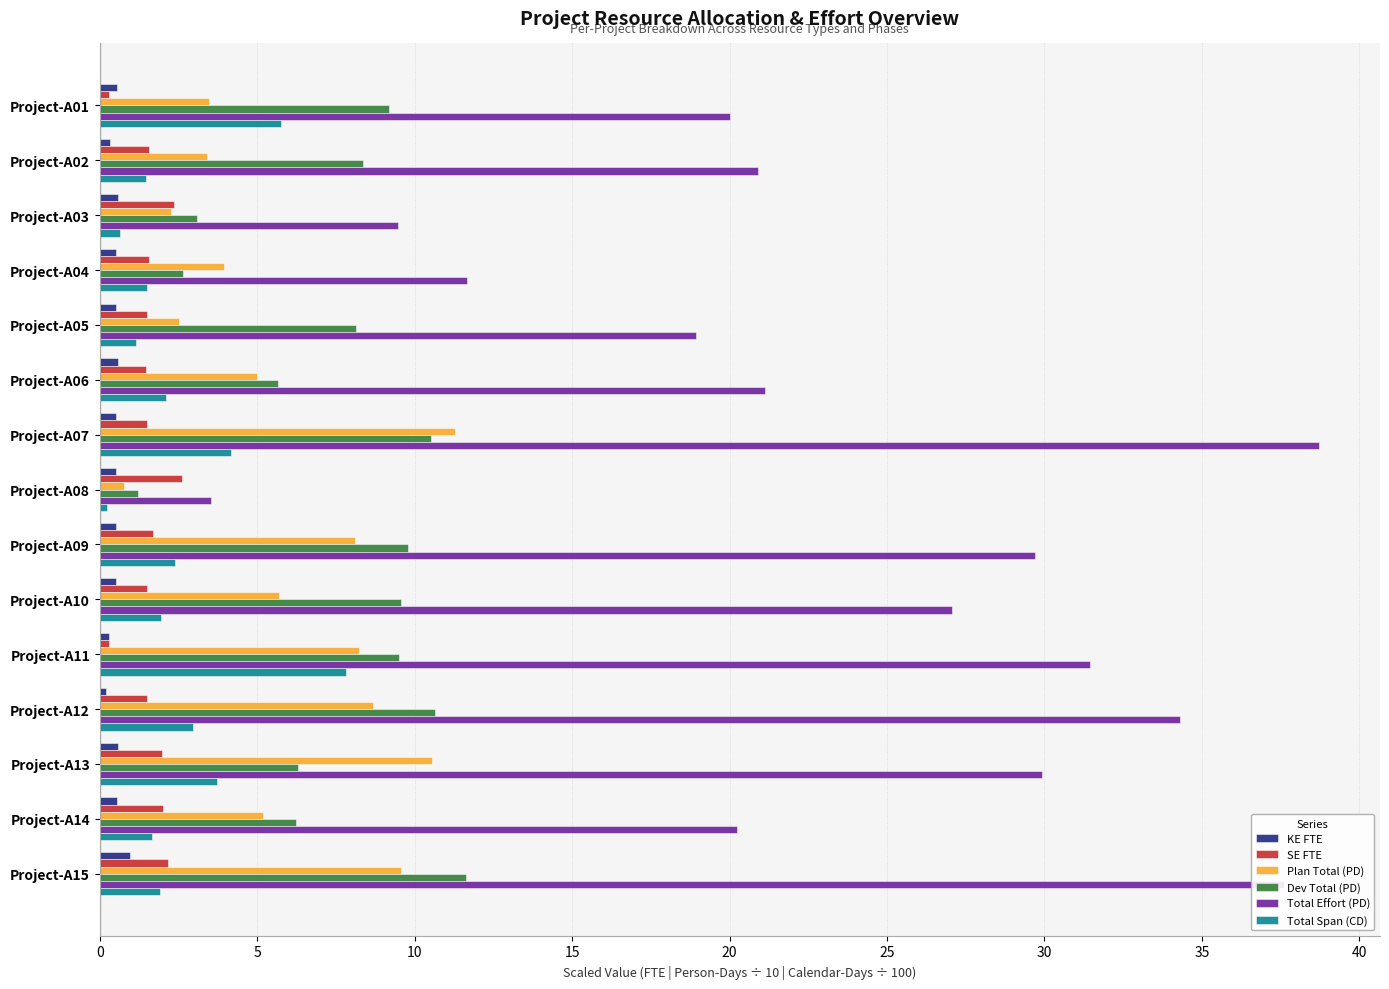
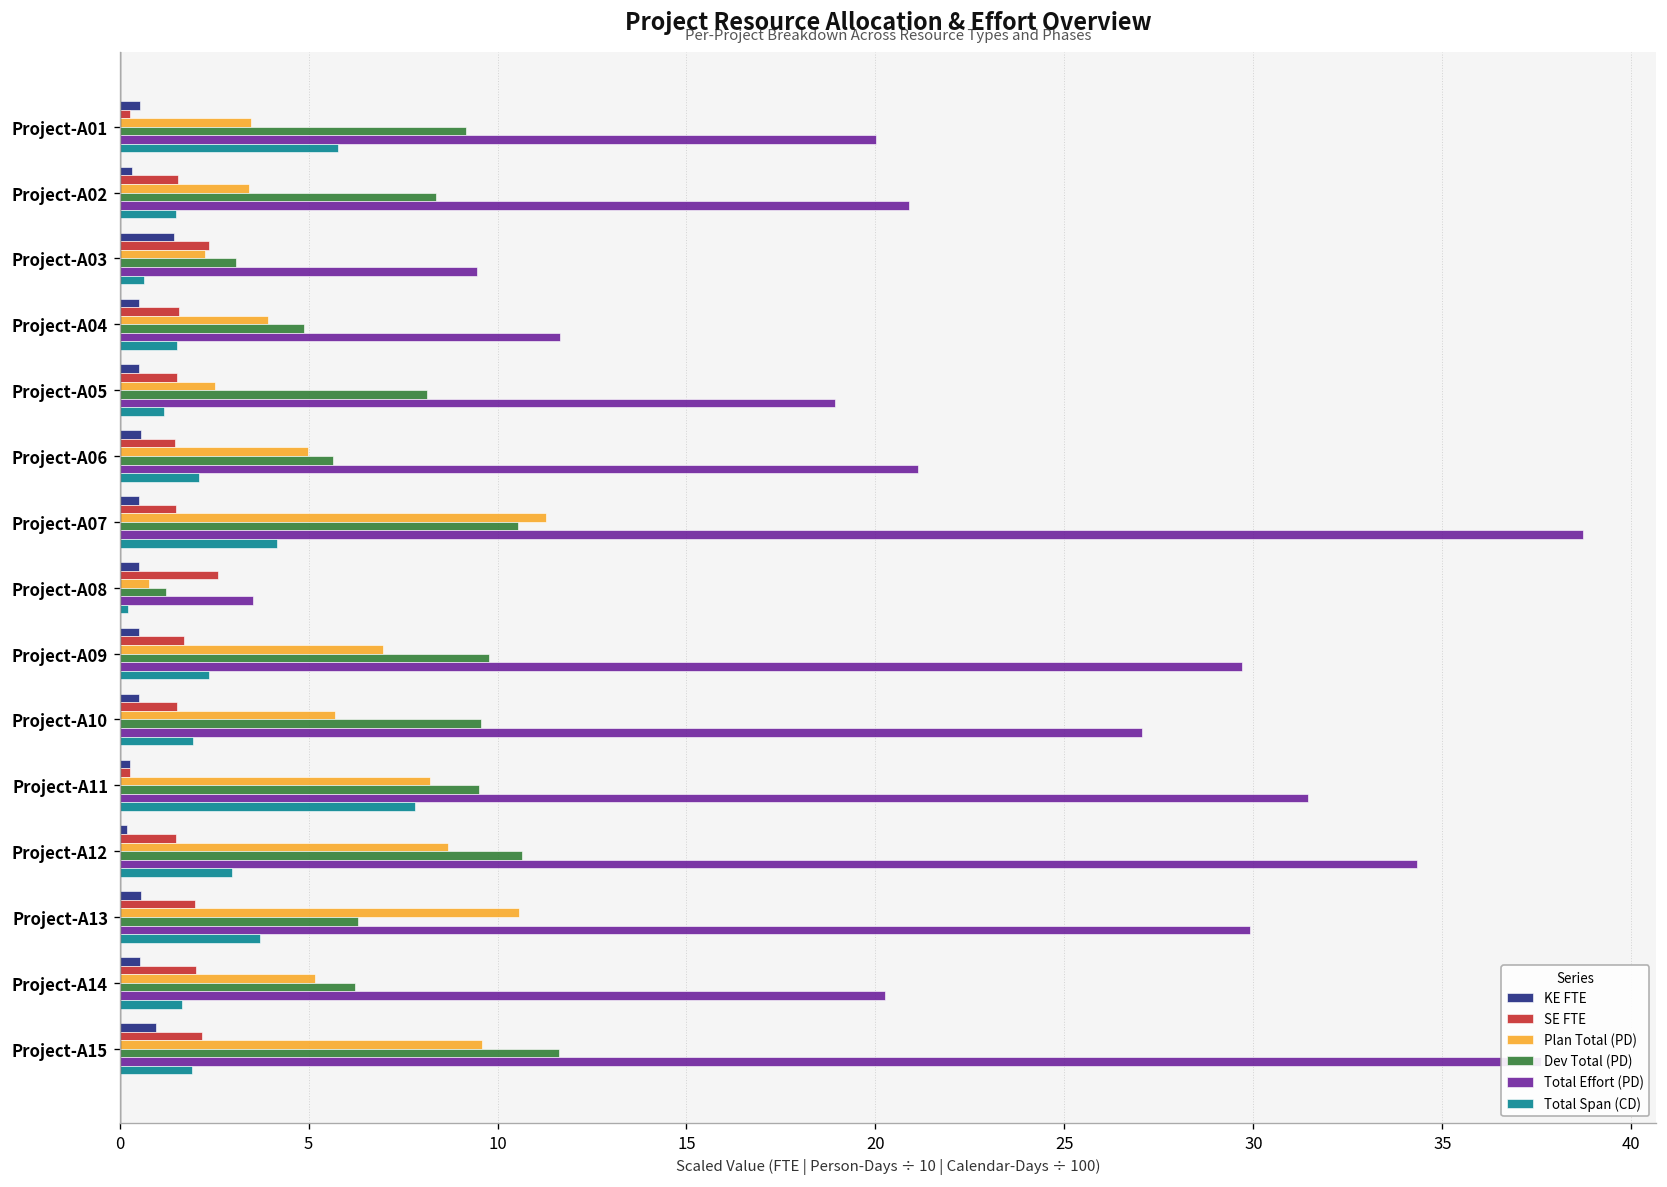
  {
    "KE FTE": {
      "Project-A01": 0.5,
      "Project-A02": 0.3,
-     "Project-A03": 0.6,
+     "Project-A03": 1.4,
      "Project-A04": 0.5,
      "Project-A05": 0.5,
      "Project-A06": 0.6,
      "Project-A07": 0.5,
      "Project-A08": 0.5,
      "Project-A09": 0.5,
      "Project-A10": 0.5,
      "Project-A11": 0.3,
      "Project-A12": 0.2,
      "Project-A13": 0.6,
      "Project-A14": 0.5,
      "Project-A15": 1.0
    },
    "SE FTE": {
      "Project-A01": 0.3,
      "Project-A02": 1.6,
      "Project-A03": 2.4,
      "Project-A04": 1.6,
      "Project-A05": 1.5,
      "Project-A06": 1.5,
      "Project-A07": 1.5,
      "Project-A08": 2.6,
      "Project-A09": 1.7,
      "Project-A10": 1.5,
      "Project-A11": 0.3,
      "Project-A12": 1.5,
      "Project-A13": 2.0,
      "Project-A14": 2.0,
      "Project-A15": 2.2
    },
    "Plan Total (PD)": {
      "Project-A01": 3.5,
      "Project-A02": 3.4,
      "Project-A03": 2.2,
      "Project-A04": 3.9,
      "Project-A05": 2.5,
      "Project-A06": 5.0,
      "Project-A07": 11.3,
      "Project-A08": 0.8,
-     "Project-A09": 8.1,
+     "Project-A09": 7.0,
      "Project-A10": 5.7,
      "Project-A11": 8.2,
      "Project-A12": 8.7,
      "Project-A13": 10.6,
      "Project-A14": 5.2,
      "Project-A15": 9.6
    },
    "Dev Total (PD)": {
      "Project-A01": 9.2,
      "Project-A02": 8.4,
      "Project-A03": 3.1,
-     "Project-A04": 2.6,
+     "Project-A04": 4.9,
      "Project-A05": 8.1,
      "Project-A06": 5.6,
      "Project-A07": 10.5,
      "Project-A08": 1.2,
      "Project-A09": 9.8,
      "Project-A10": 9.6,
      "Project-A11": 9.5,
      "Project-A12": 10.7,
      "Project-A13": 6.3,
      "Project-A14": 6.2,
      "Project-A15": 11.6
    },
    "Total Effort (PD)": {
      "Project-A01": 20.0,
      "Project-A02": 20.9,
      "Project-A03": 9.5,
      "Project-A04": 11.7,
      "Project-A05": 18.9,
      "Project-A06": 21.1,
      "Project-A07": 38.7,
      "Project-A08": 3.5,
      "Project-A09": 29.7,
      "Project-A10": 27.1,
      "Project-A11": 31.5,
      "Project-A12": 34.3,
      "Project-A13": 29.9,
      "Project-A14": 20.2
    },
    "Total Span (CD)": {
      "Project-A01": 5.8,
      "Project-A02": 1.5,
      "Project-A03": 0.6,
      "Project-A04": 1.5,
      "Project-A05": 1.2,
      "Project-A06": 2.1,
      "Project-A07": 4.2,
      "Project-A08": 0.2,
      "Project-A09": 2.4,
      "Project-A10": 1.9,
      "Project-A11": 7.8,
      "Project-A12": 3.0,
      "Project-A13": 3.7,
      "Project-A14": 1.7,
      "Project-A15": 1.9
    }
  }
